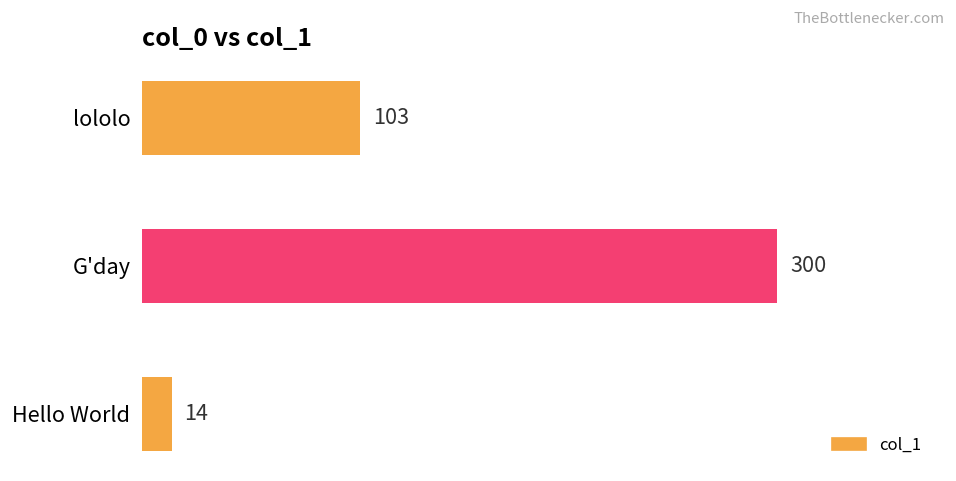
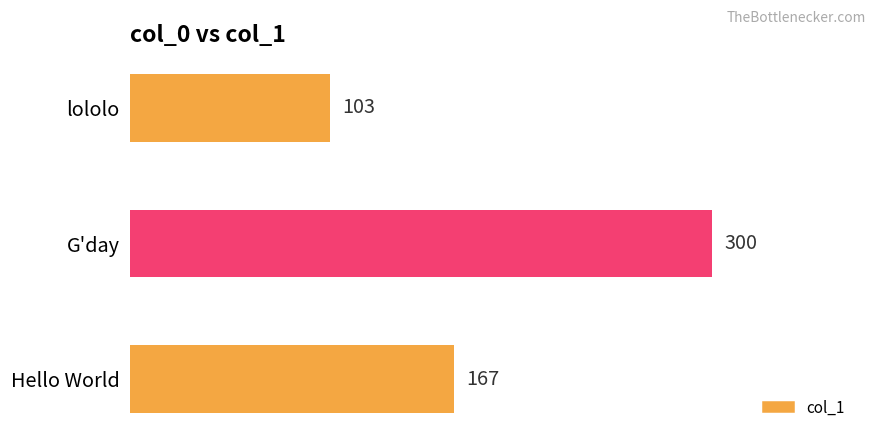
  {
    "lololo": 103,
    "G'day": 300,
-   "Hello World": 14
+   "Hello World": 167
  }
